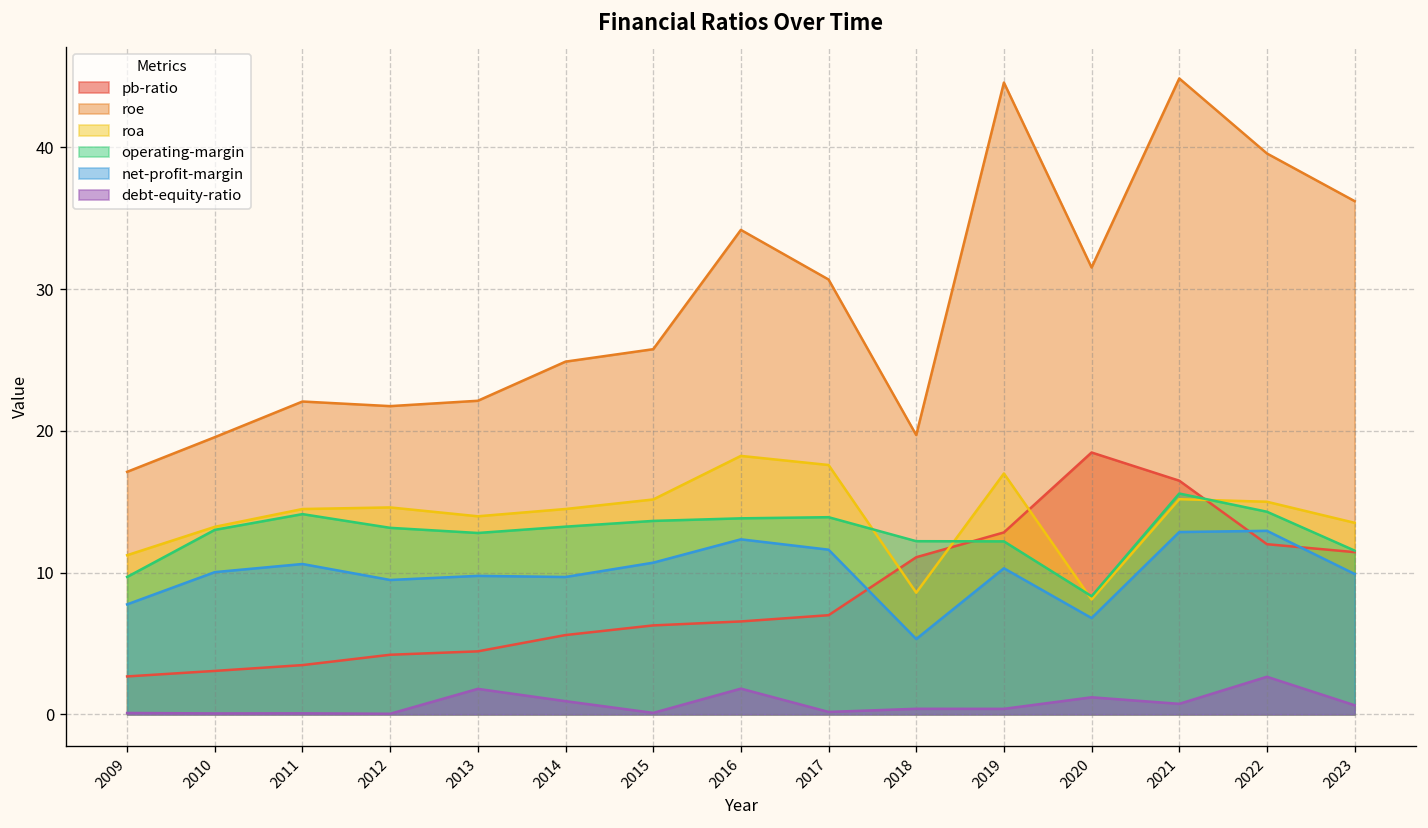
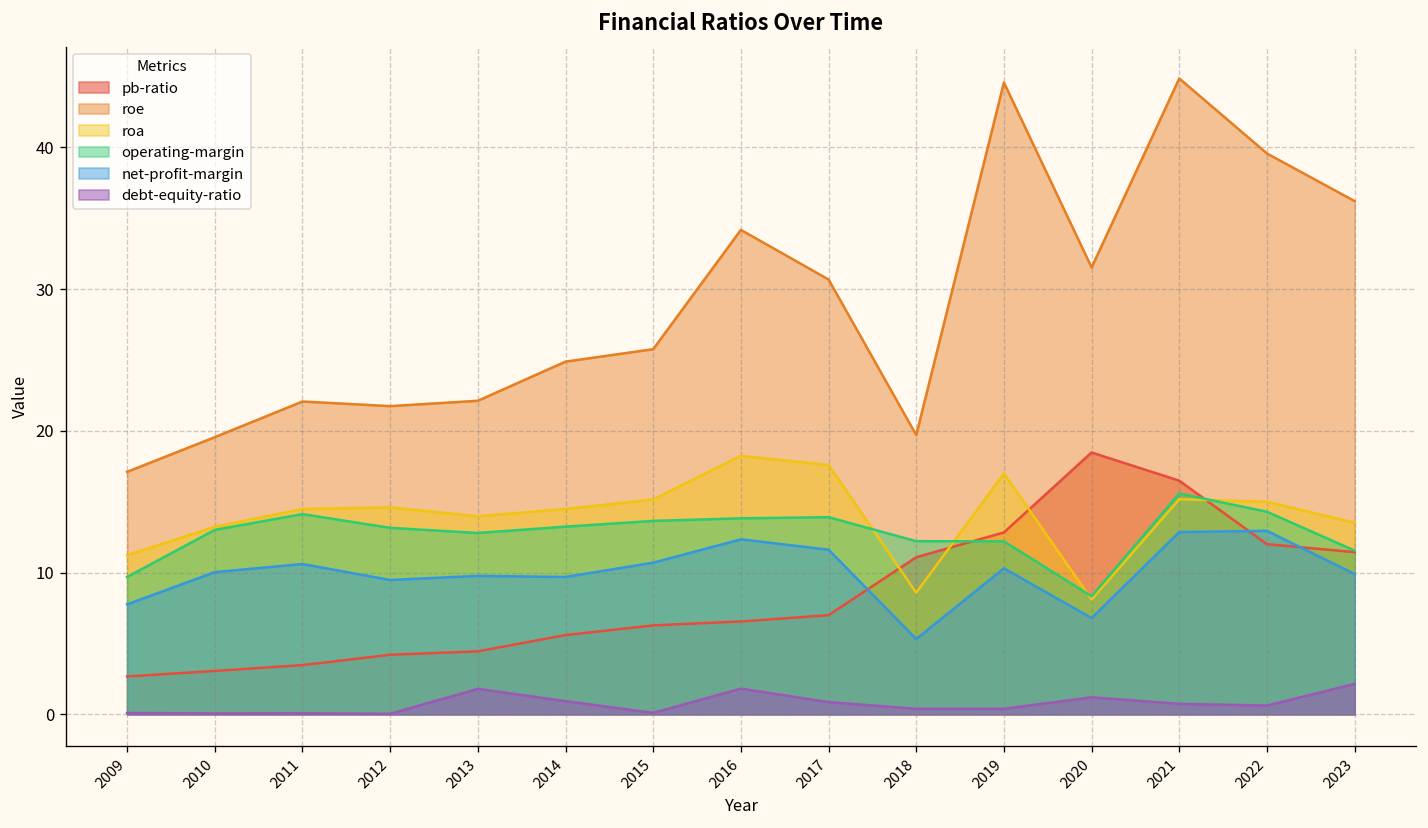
  {
    "operating-margin": {
      "2009": 9.7,
      "2011": 14.1,
      "2012": 13.2,
      "2013": 12.8,
      "2014": 13.2,
      "2015": 13.6,
      "2016": 13.8,
      "2017": 13.9,
      "2018": 12.2,
      "2019": 12.2,
      "2020": 8.3,
      "2021": 15.6,
      "2022": 14.3
    },
    "net-profit-margin": {
      "2009": 7.8,
      "2010": 10.0,
      "2011": 10.6,
      "2012": 9.5,
      "2013": 9.8,
      "2014": 9.7,
      "2015": 10.7,
      "2016": 12.3,
      "2017": 11.6,
      "2018": 5.3,
      "2019": 10.3,
      "2020": 6.8,
      "2021": 12.9,
      "2022": 12.9,
      "2023": 9.9
    },
    "debt-equity-ratio": {
      "2009": 0.1,
      "2010": 0.1,
      "2011": 0.1,
      "2012": 0.0,
      "2013": 1.8,
      "2014": 0.9,
      "2015": 0.1,
      "2016": 1.8,
-     "2017": 0.2,
+     "2017": 0.9,
      "2018": 0.4,
      "2019": 0.4,
      "2020": 1.2,
      "2021": 0.7,
-     "2022": 2.6,
-     "2023": 0.6
+     "2022": 0.6,
+     "2023": 2.1
    }
  }
